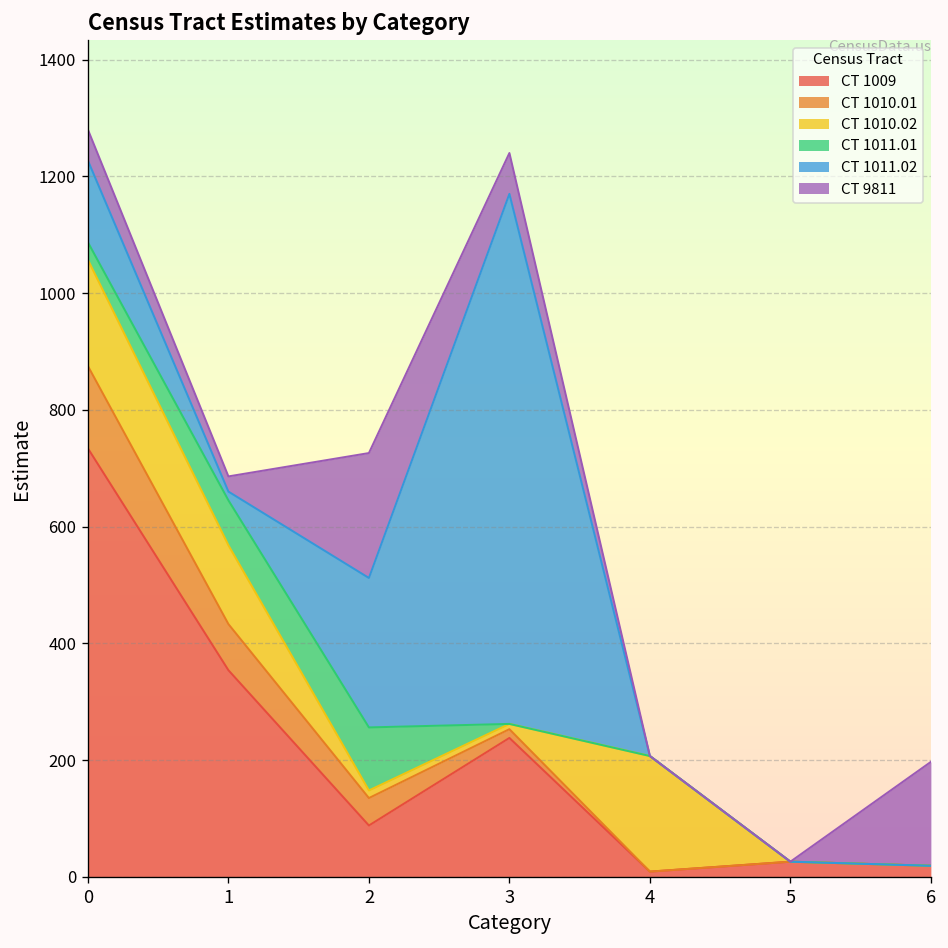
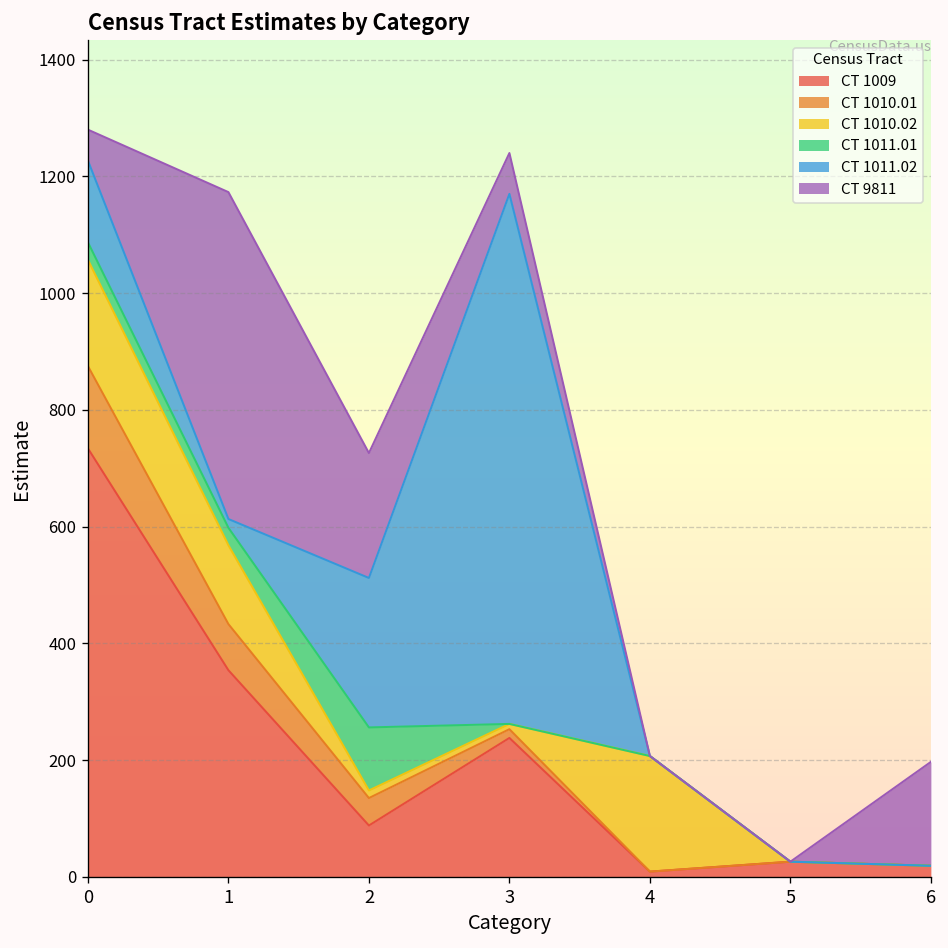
  {
    "CT 1010.02": {
      "0": 180,
      "1": 140,
      "2": 10
    },
    "CT 1011.01": {
      "0": 30,
-     "1": 80,
+     "1": 30,
      "2": 110
    },
    "CT 1011.02": {
      "0": 140,
      "1": 20,
      "2": 260,
      "3": 910
    },
    "CT 9811": {
      "0": 50,
-     "1": 30,
+     "1": 560,
      "2": 210,
      "3": 70,
      "6": 180
    }
  }
